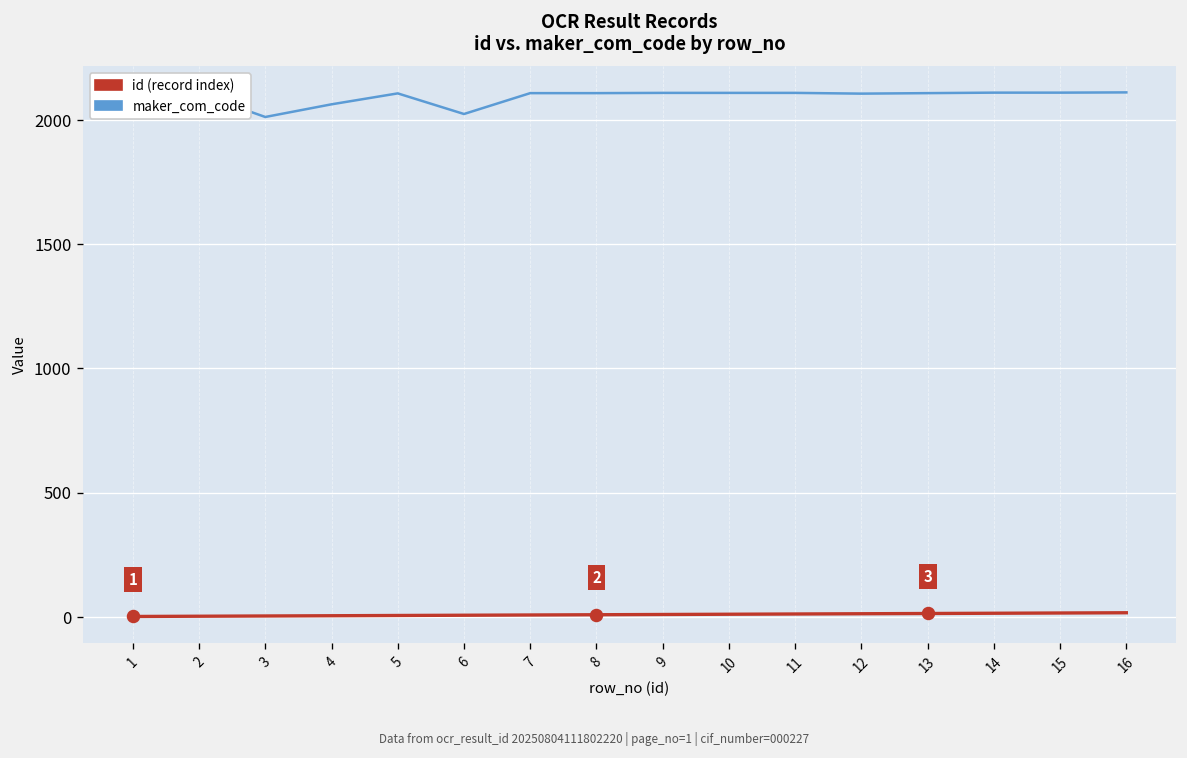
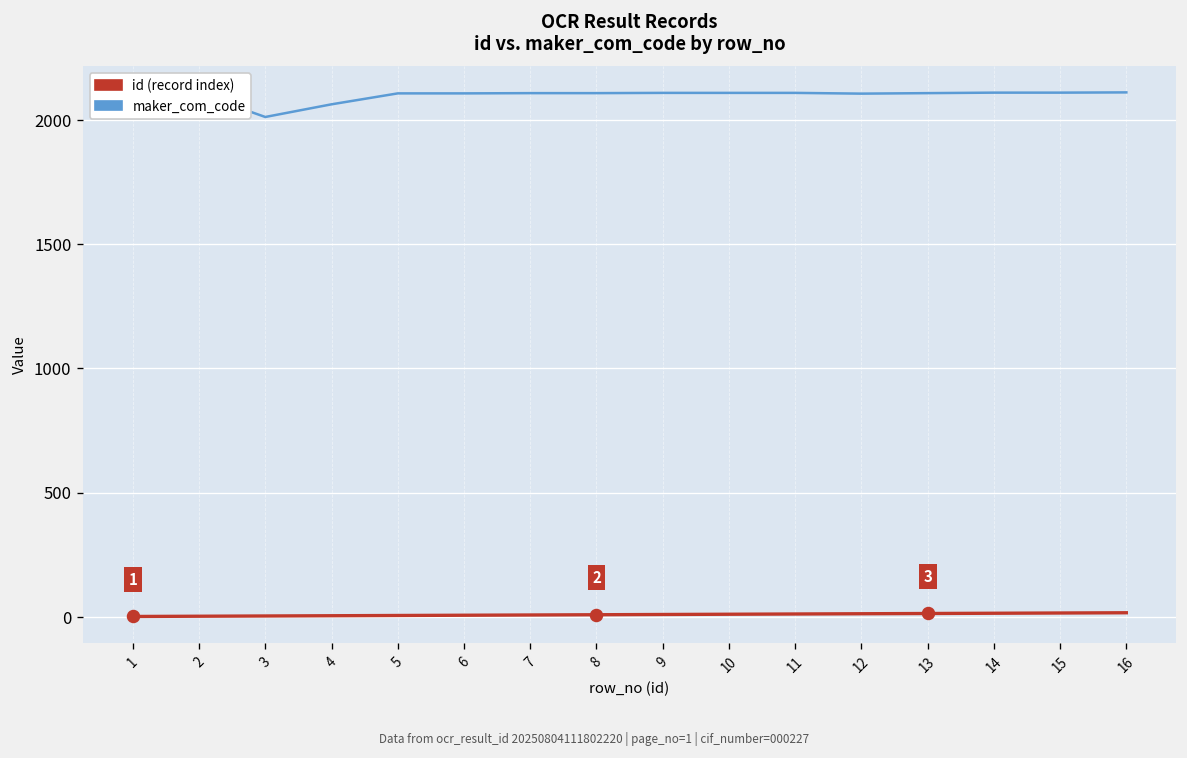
  {
    "maker_com_code": {
      "3": 2010,
      "4": 2060,
      "5": 2110,
-     "6": 2020,
+     "6": 2110,
      "7": 2110,
      "8": 2110,
      "9": 2110,
      "10": 2110,
      "11": 2110,
      "12": 2110,
      "13": 2110,
      "14": 2110,
      "15": 2110,
      "16": 2110
    }
  }
